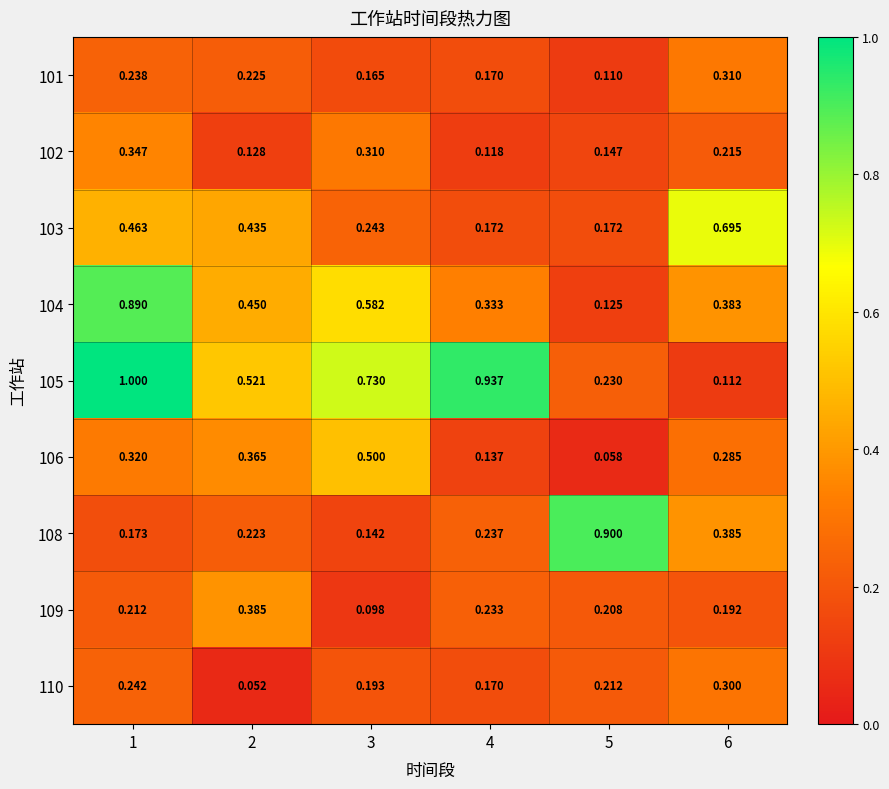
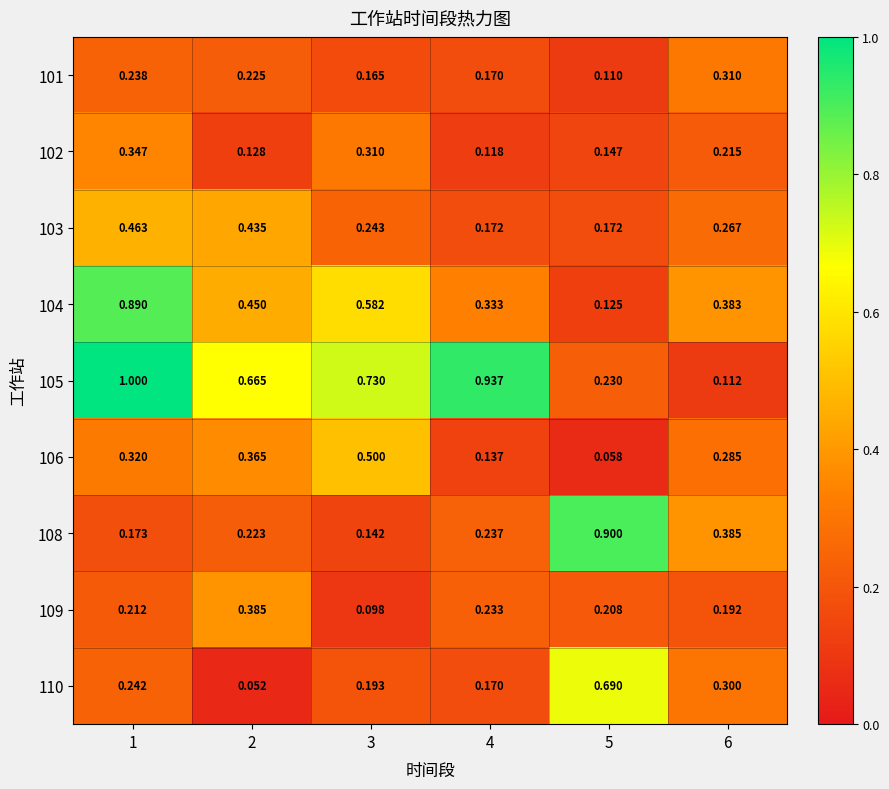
  {
    "101": {
      "1": 0.238,
      "2": 0.225,
      "3": 0.165,
      "4": 0.170,
      "5": 0.110,
      "6": 0.310
    },
    "102": {
      "1": 0.347,
      "2": 0.128,
      "3": 0.310,
      "4": 0.118,
      "5": 0.147,
      "6": 0.215
    },
    "103": {
      "1": 0.463,
      "2": 0.435,
      "3": 0.243,
      "4": 0.172,
      "5": 0.172,
-     "6": 0.695
+     "6": 0.267
    },
    "104": {
      "1": 0.890,
      "2": 0.450,
      "3": 0.582,
      "4": 0.333,
      "5": 0.125,
      "6": 0.383
    },
    "105": {
      "1": 1.000,
-     "2": 0.521,
+     "2": 0.665,
      "3": 0.730,
      "4": 0.937,
      "5": 0.230,
      "6": 0.112
    },
    "106": {
      "1": 0.320,
      "2": 0.365,
      "3": 0.500,
      "4": 0.137,
      "5": 0.058,
      "6": 0.285
    },
    "108": {
      "1": 0.173,
      "2": 0.223,
      "3": 0.142,
      "4": 0.237,
      "5": 0.900,
      "6": 0.385
    },
    "109": {
      "1": 0.212,
      "2": 0.385,
      "3": 0.098,
      "4": 0.233,
      "5": 0.208,
      "6": 0.192
    },
    "110": {
      "1": 0.242,
      "2": 0.052,
      "3": 0.193,
      "4": 0.170,
-     "5": 0.212,
+     "5": 0.690,
      "6": 0.300
    }
  }
